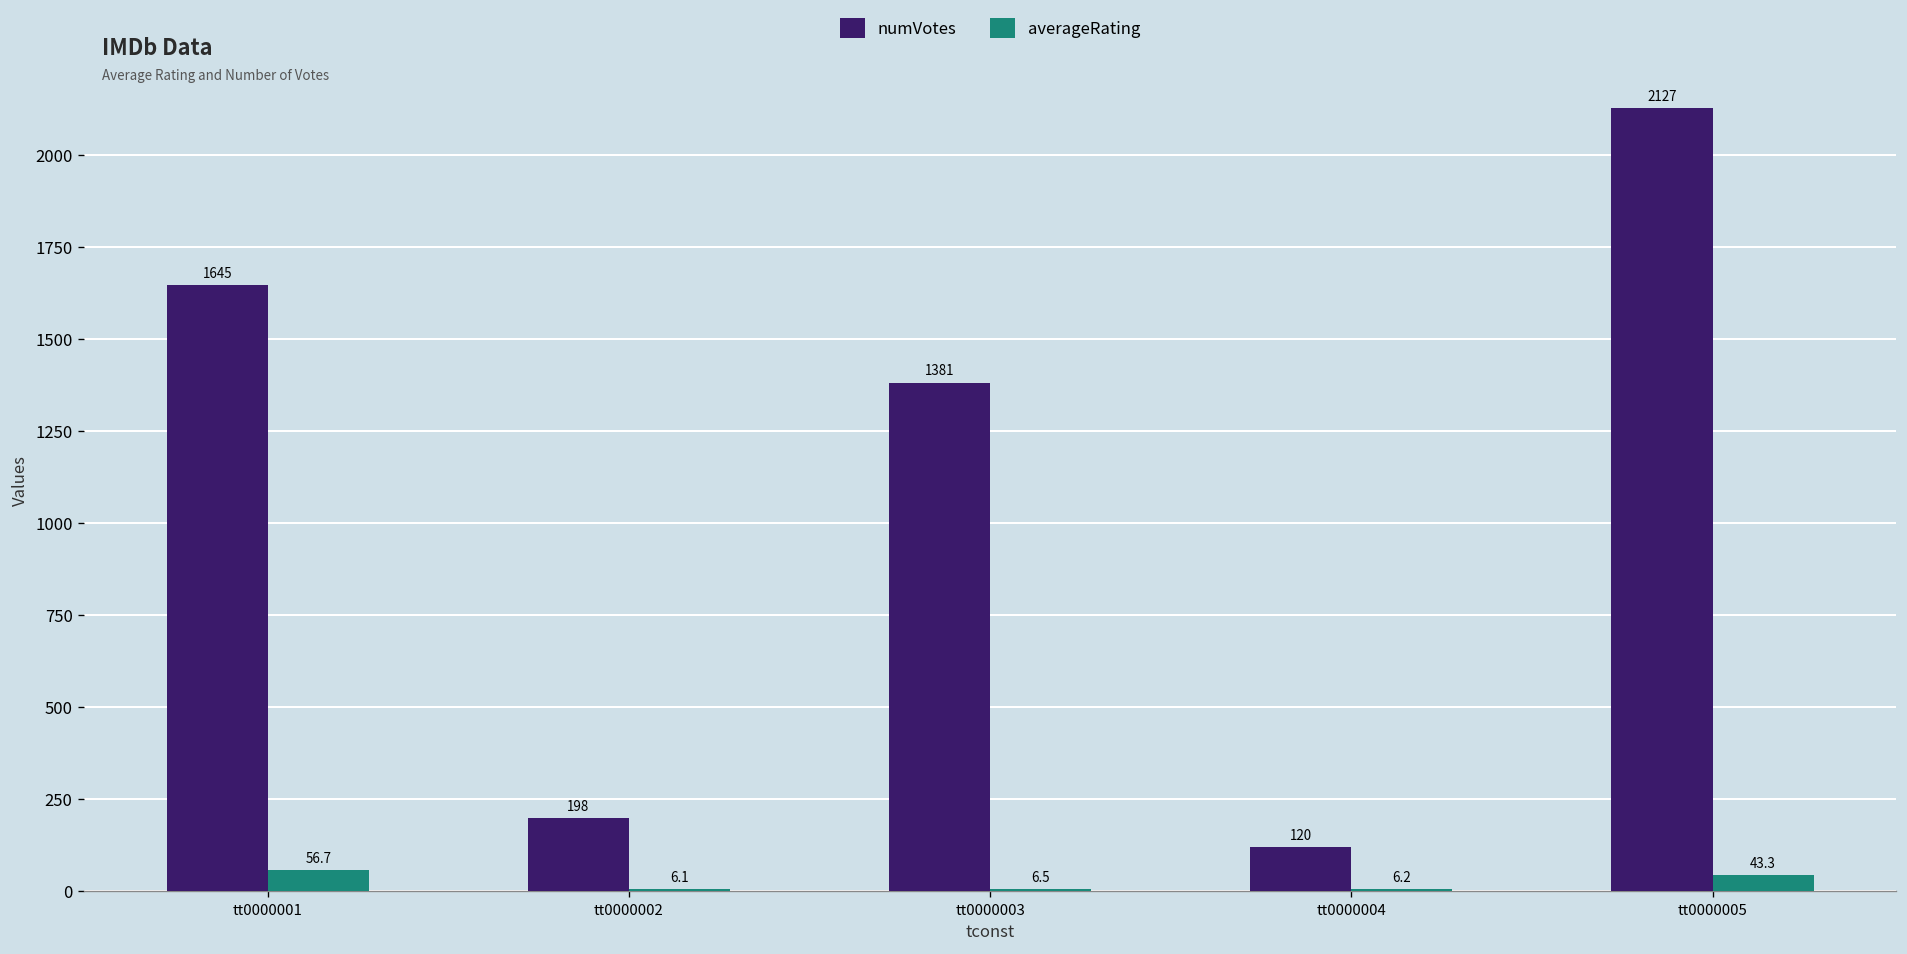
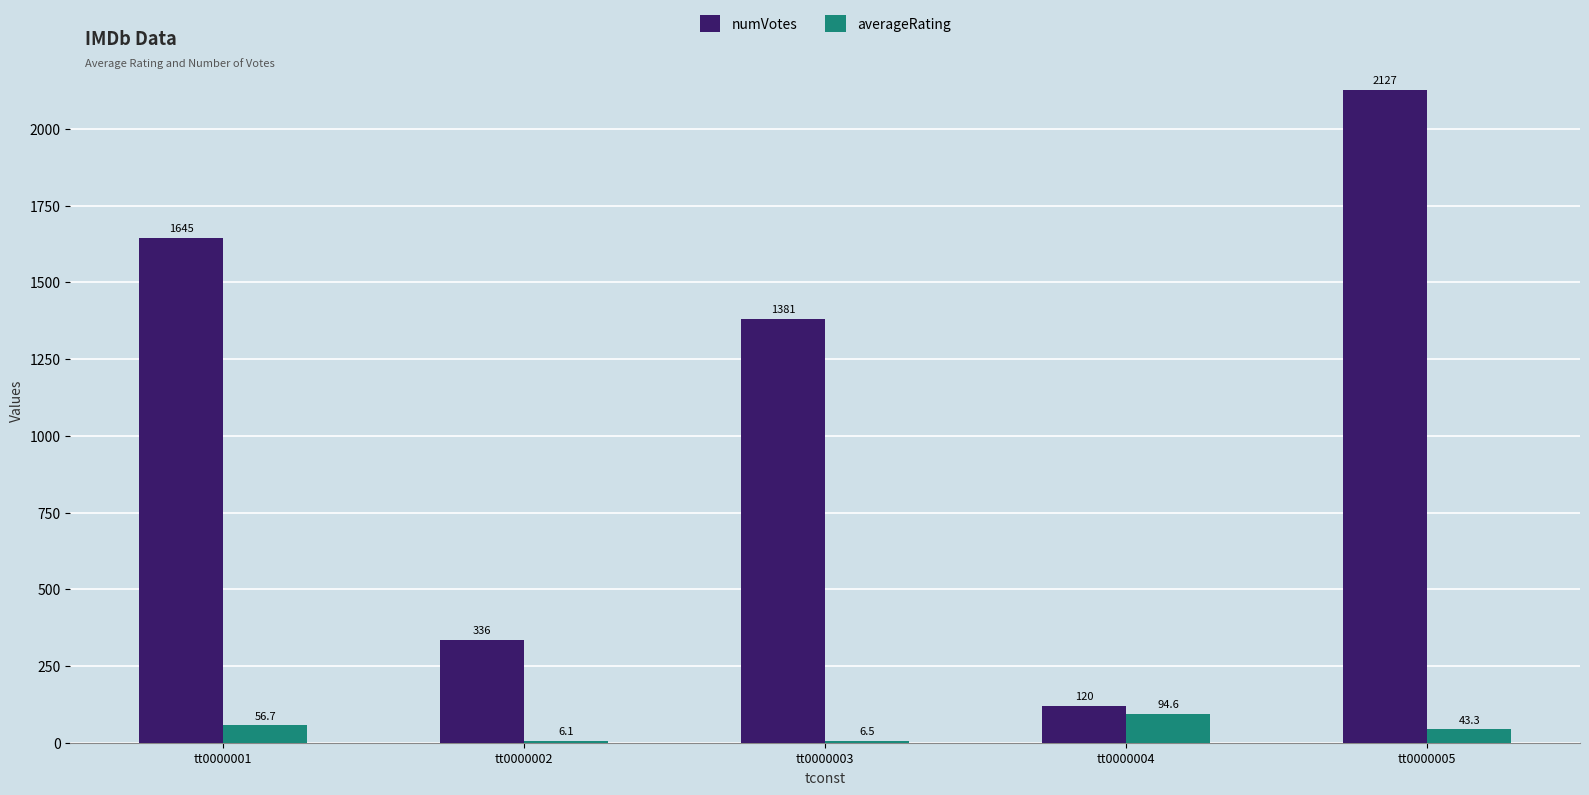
  {
    "numVotes": {
      "tt0000001": 1645,
-     "tt0000002": 198,
+     "tt0000002": 336,
      "tt0000003": 1381,
      "tt0000004": 120,
      "tt0000005": 2127
    },
    "averageRating": {
      "tt0000001": 56.7,
      "tt0000002": 6.1,
      "tt0000003": 6.5,
-     "tt0000004": 6.2,
+     "tt0000004": 94.6,
      "tt0000005": 43.3
    }
  }
